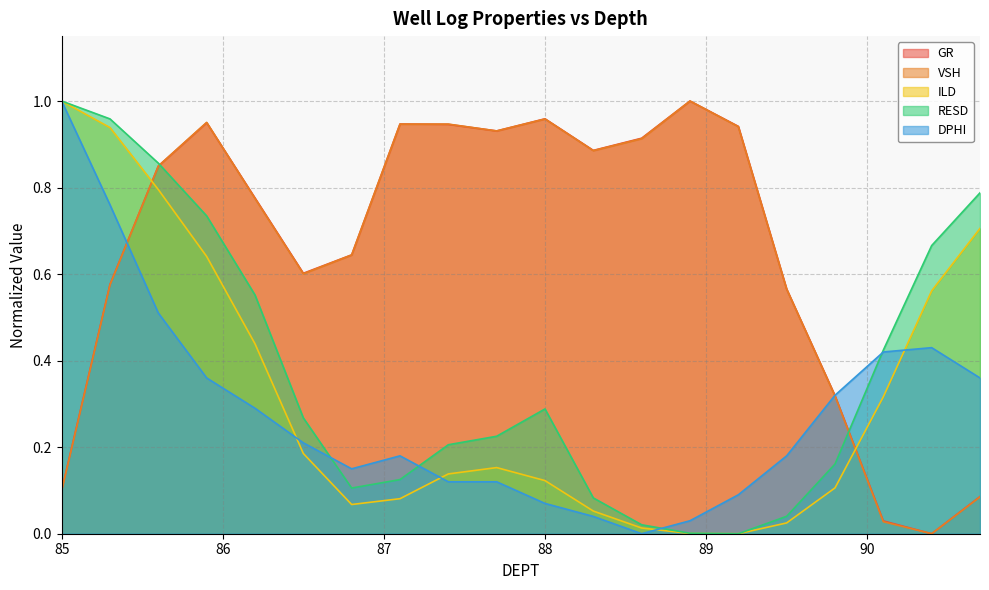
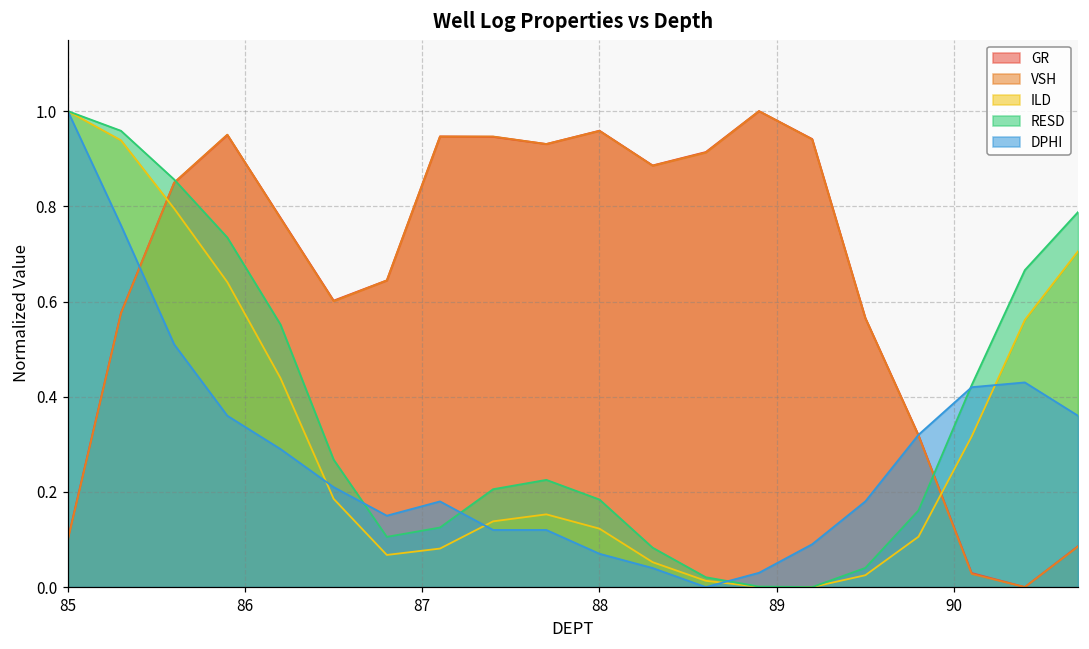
  {
    "RESD": {
-     "88": 0.29
+     "88": 0.18
    },
    "DPHI": {
      "88": 0.07
    }
  }
